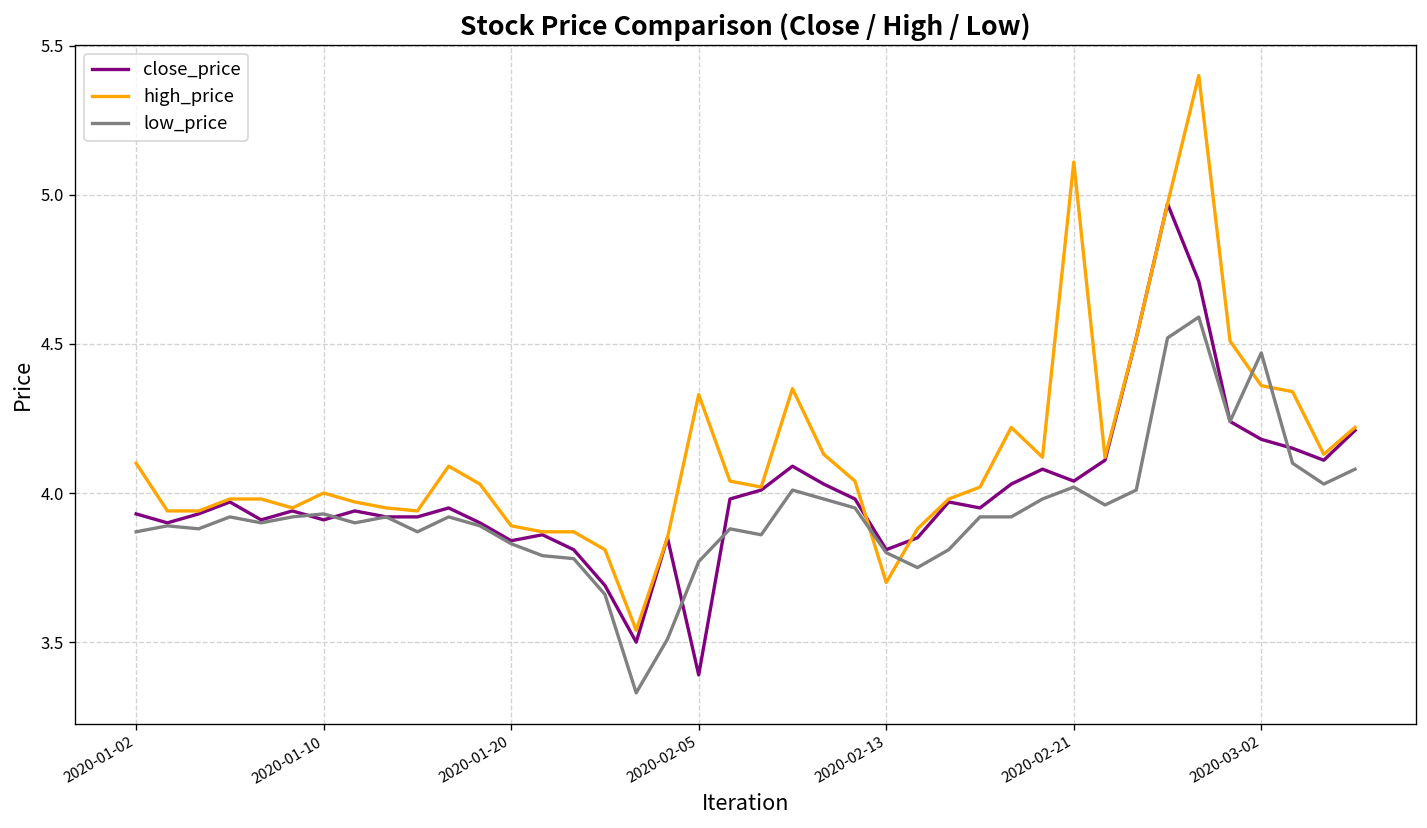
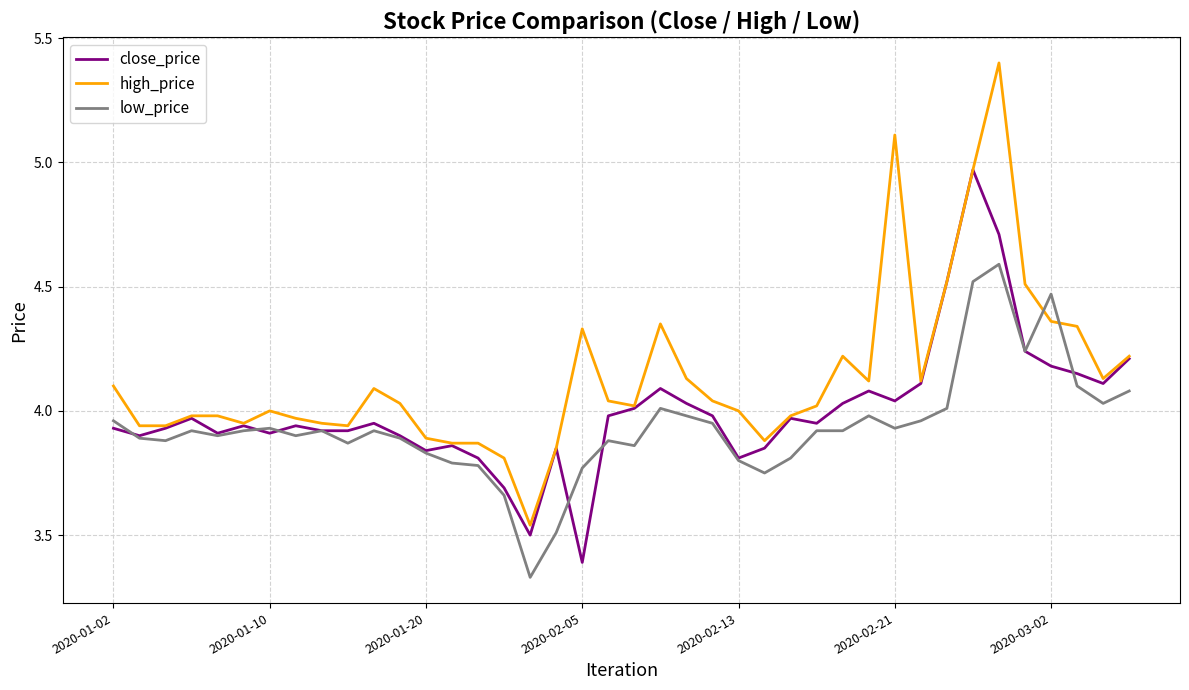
  {
    "close_price": {
      "2020-01-02": 3.93,
      "2020-01-10": 3.91,
      "2020-02-05": 3.39,
      "2020-02-21": 4.04,
      "2020-03-02": 4.18
    },
    "high_price": {
      "2020-01-02": 4.1,
      "2020-01-10": 4.0,
      "2020-01-20": 3.9,
      "2020-02-05": 4.33,
-     "2020-02-13": 3.7,
+     "2020-02-13": 4.0,
      "2020-02-21": 5.1,
      "2020-03-02": 4.36
    },
    "low_price": {
-     "2020-01-02": 3.87,
+     "2020-01-02": 3.96,
      "2020-01-10": 3.93,
      "2020-02-05": 3.77,
-     "2020-02-21": 4.02,
+     "2020-02-21": 3.93,
      "2020-03-02": 4.47
    }
  }
